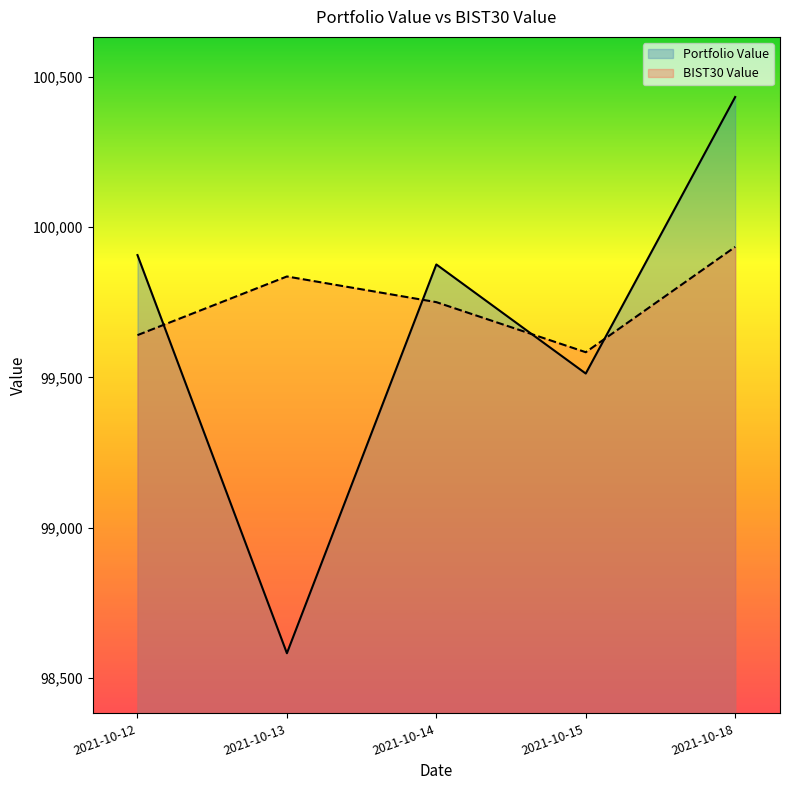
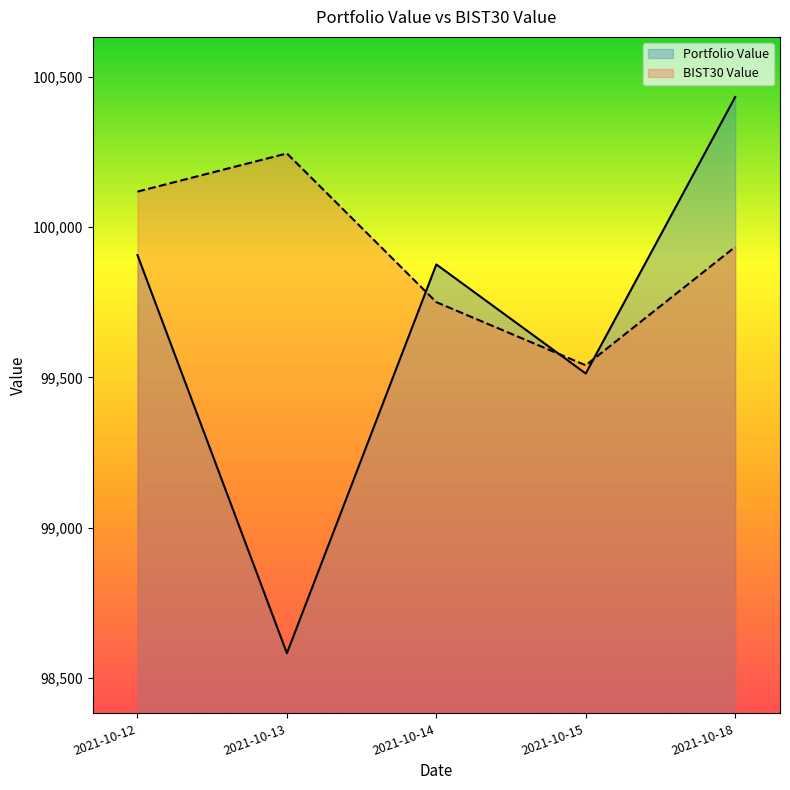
  {
    "Portfolio Value": {
      "2021-10-12": "99,910",
      "2021-10-13": "98,580",
      "2021-10-14": "99,880",
      "2021-10-15": "99,510",
      "2021-10-18": "100,430"
    },
    "BIST30 Value": {
-     "2021-10-12": "99,640",
-     "2021-10-13": "99,840",
+     "2021-10-12": "100,120",
+     "2021-10-13": "100,250",
      "2021-10-14": "99,750",
-     "2021-10-15": "99,580",
+     "2021-10-15": "99,540",
      "2021-10-18": "99,930"
    }
  }
